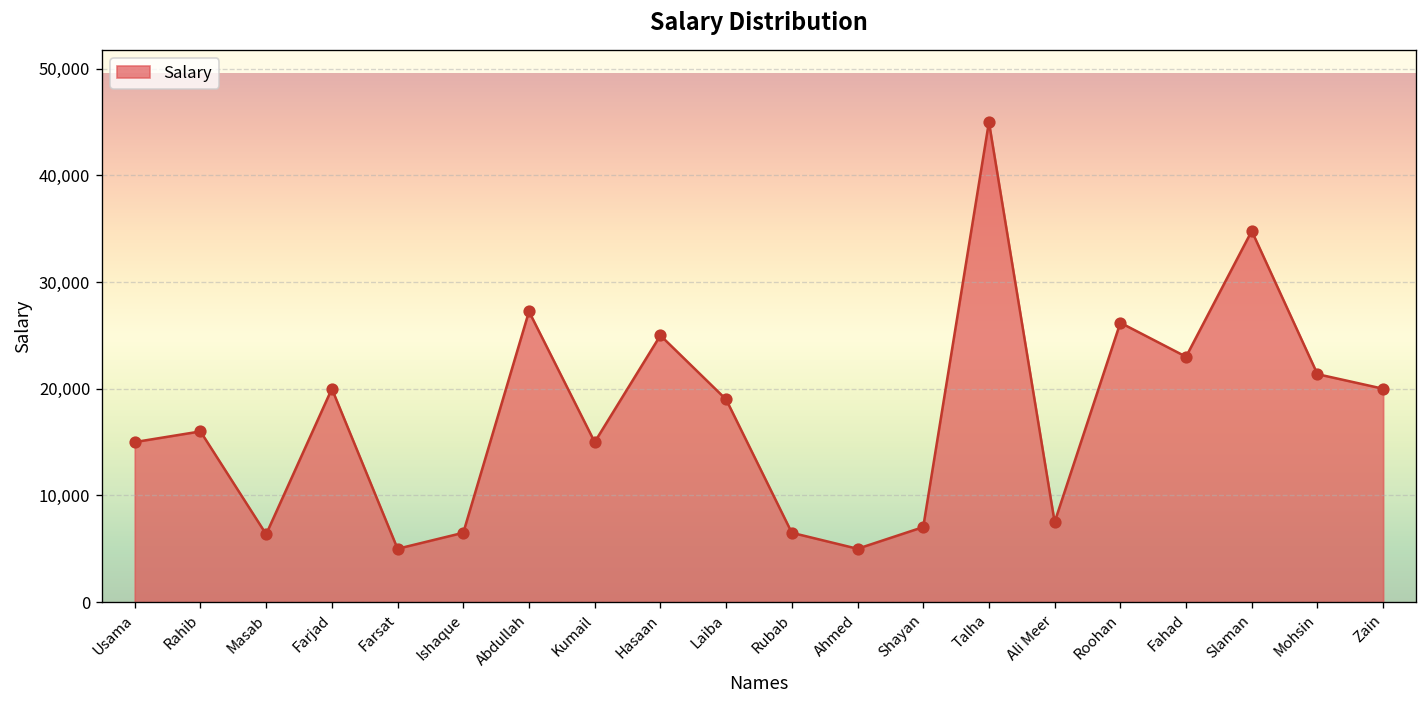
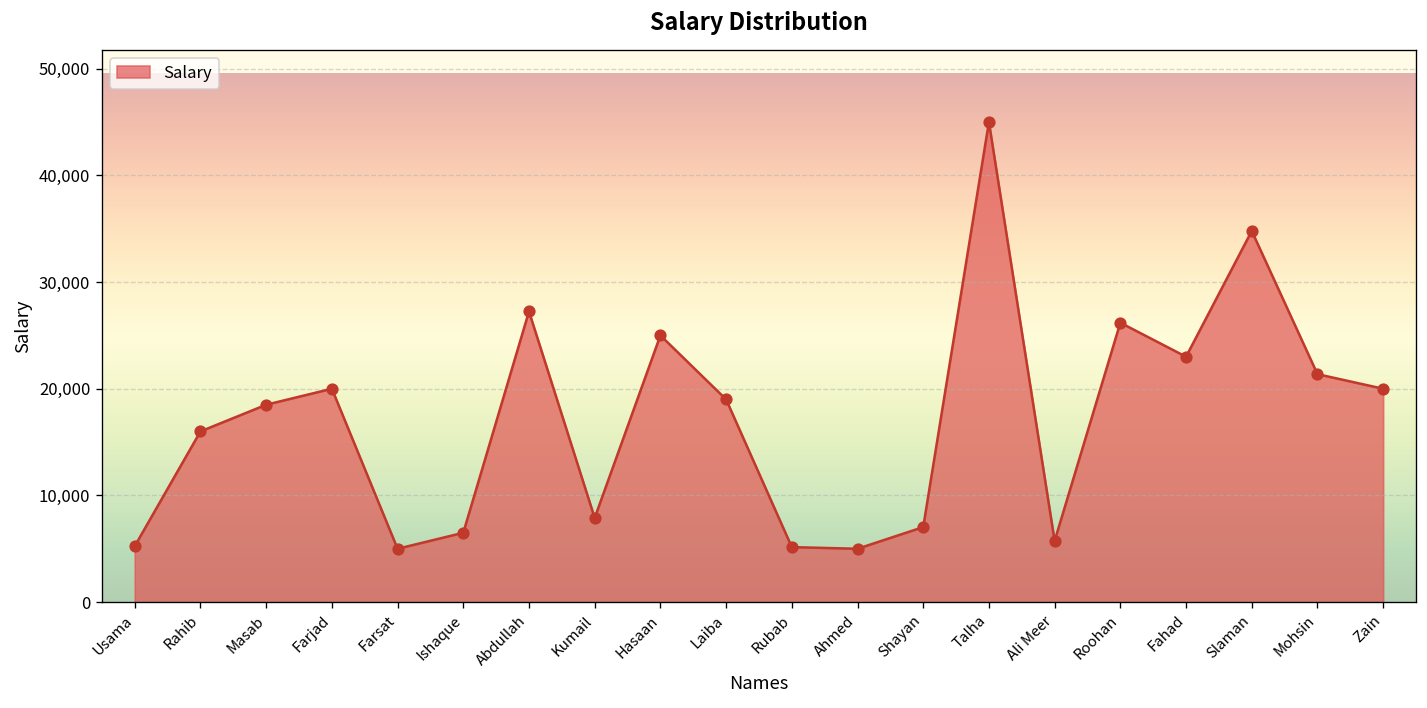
  {
-   "Usama": "15,000",
+   "Usama": "5,000",
    "Rahib": "16,000",
-   "Masab": "6,000",
+   "Masab": "19,000",
    "Farjad": "20,000",
    "Farsat": "5,000",
    "Ishaque": "7,000",
    "Abdullah": "27,000",
-   "Kumail": "15,000",
+   "Kumail": "8,000",
    "Hasaan": "25,000",
    "Laiba": "19,000",
-   "Rubab": "7,000",
+   "Rubab": "5,000",
    "Ahmed": "5,000",
    "Shayan": "7,000",
    "Talha": "45,000",
-   "Ali Meer": "8,000",
+   "Ali Meer": "6,000",
    "Roohan": "26,000",
    "Fahad": "23,000",
    "Slaman": "35,000",
    "Mohsin": "21,000",
    "Zain": "20,000"
  }
